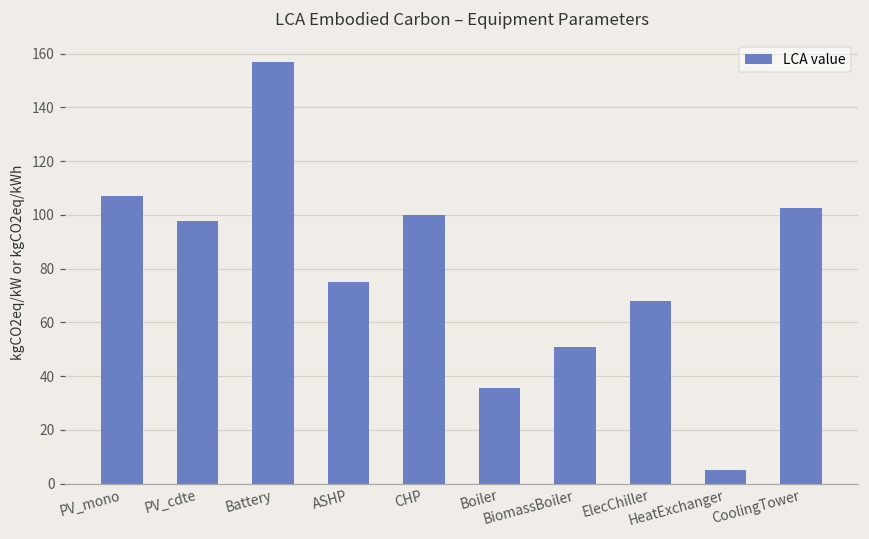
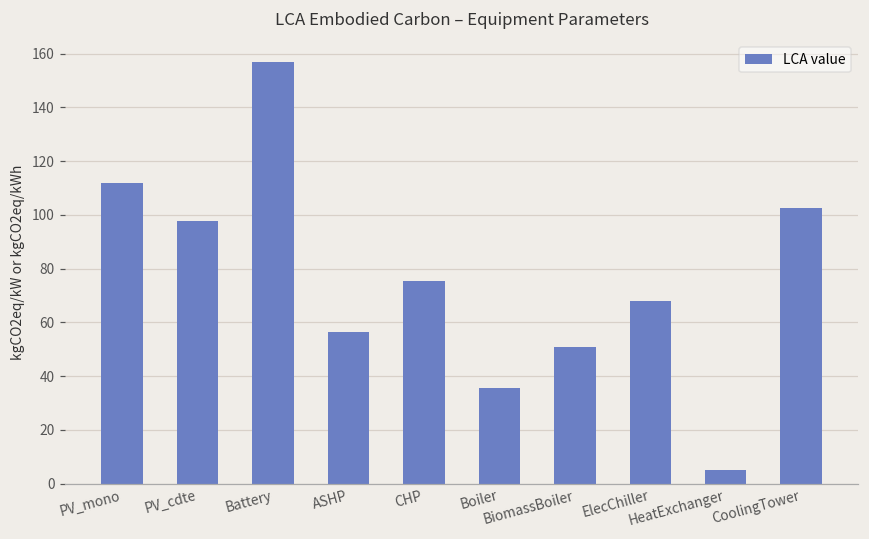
  {
-   "PV_mono": 107,
+   "PV_mono": 112,
    "PV_cdte": 98,
    "Battery": 157,
-   "ASHP": 75,
-   "CHP": 100,
+   "ASHP": 56,
+   "CHP": 76,
    "Boiler": 35,
    "BiomassBoiler": 51,
    "ElecChiller": 68,
    "HeatExchanger": 5,
    "CoolingTower": 103
  }
